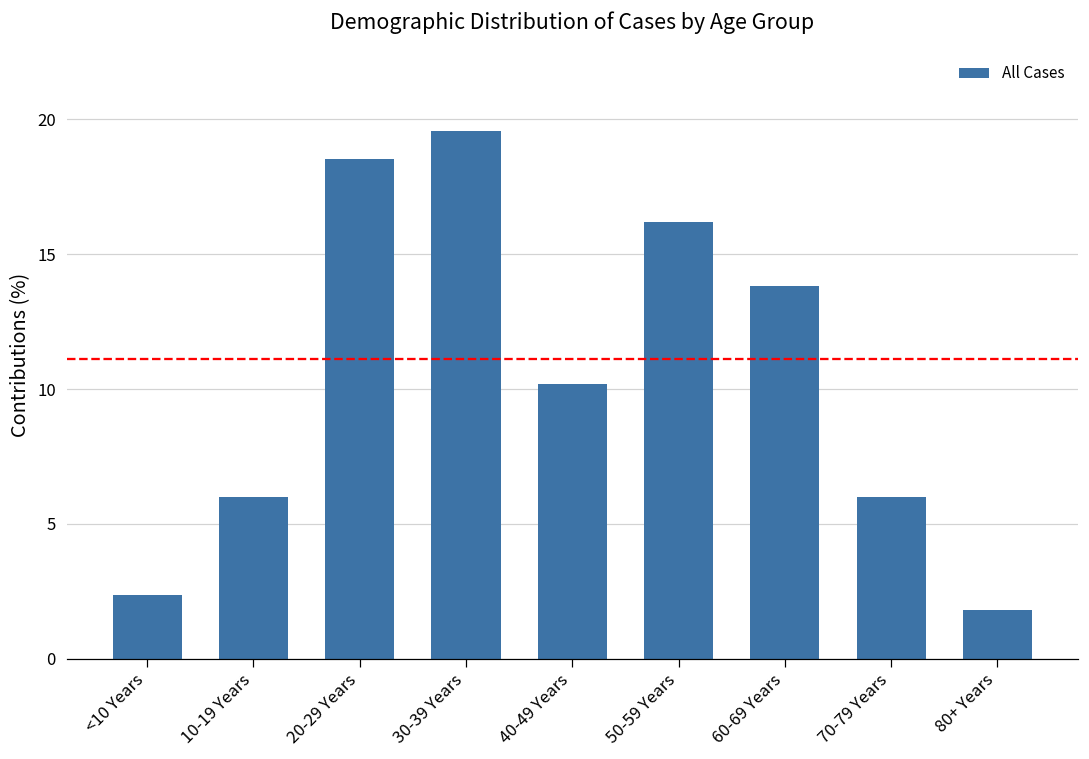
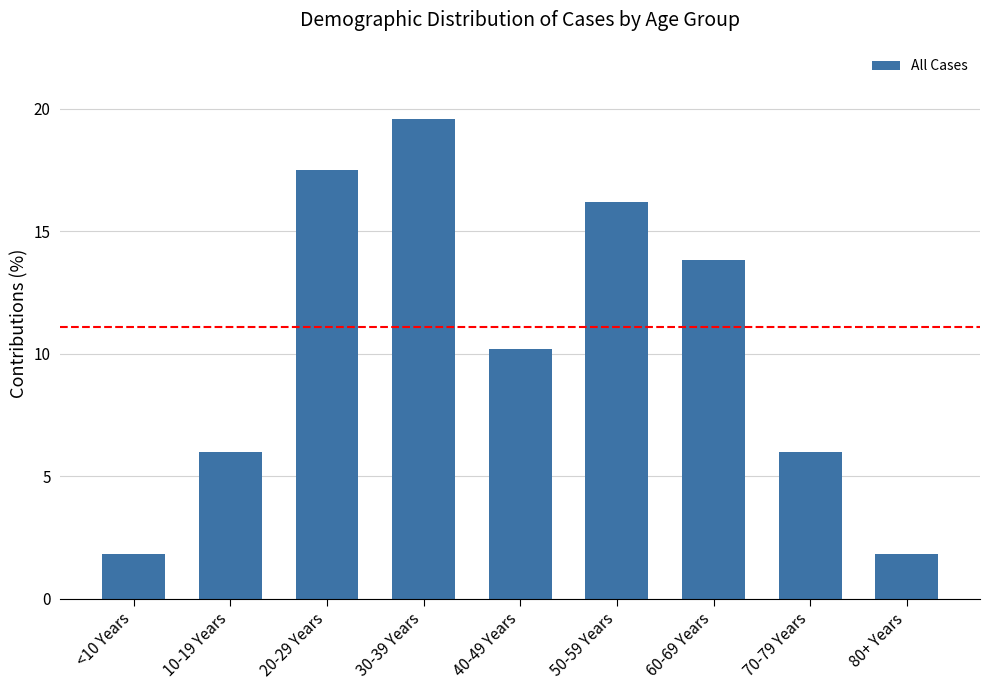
  {
-   "<10 Years": 2.3,
+   "<10 Years": 1.8,
    "10-19 Years": 6.0,
-   "20-29 Years": 18.5,
+   "20-29 Years": 17.5,
    "30-39 Years": 19.6,
    "40-49 Years": 10.2,
    "50-59 Years": 16.2,
    "60-69 Years": 13.8,
    "70-79 Years": 6.0,
    "80+ Years": 1.8
  }
